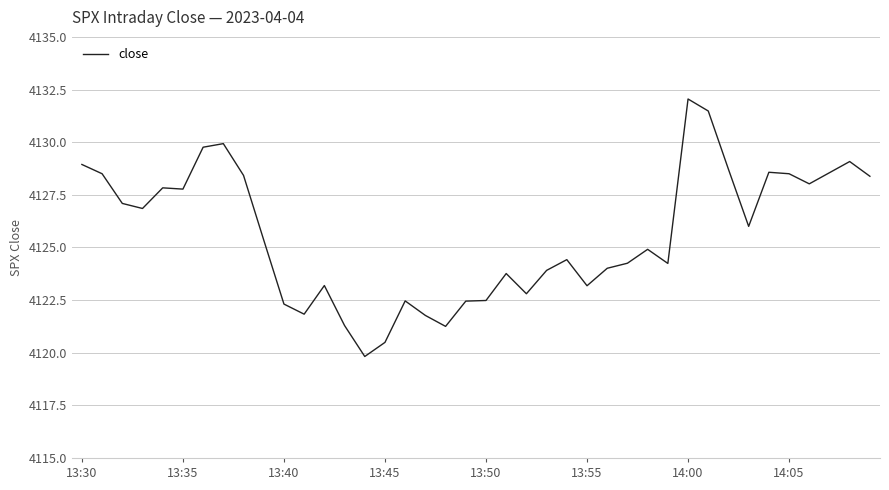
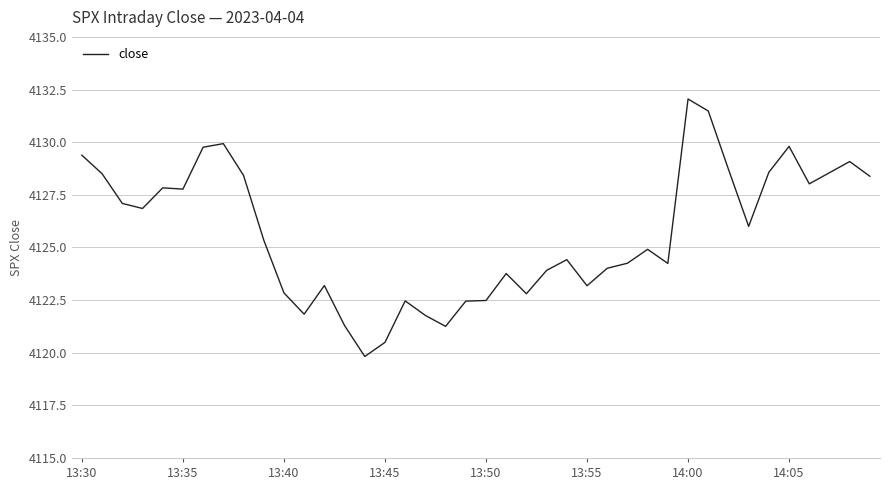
  {
-   "13:30": 4128.9,
+   "13:30": 4129.4,
    "13:35": 4127.8,
-   "13:40": 4122.3,
+   "13:40": 4122.8,
    "13:45": 4120.5,
    "13:50": 4122.5,
    "13:55": 4123.2,
    "14:00": 4132.1,
-   "14:05": 4128.5
+   "14:05": 4129.8
  }
